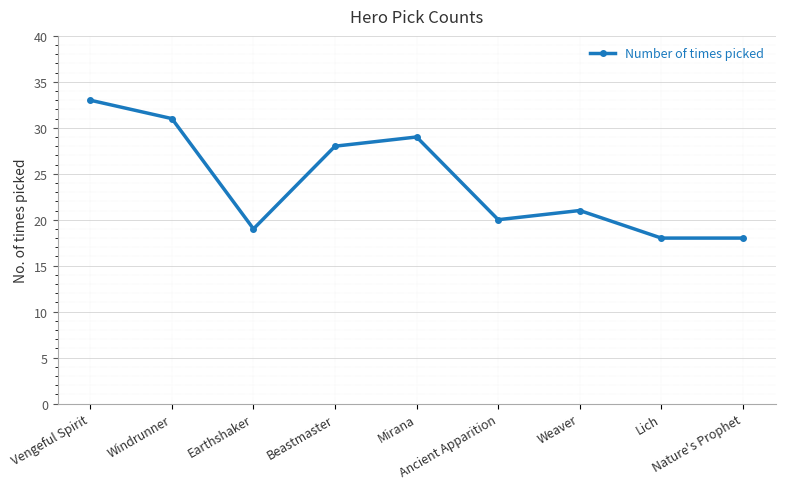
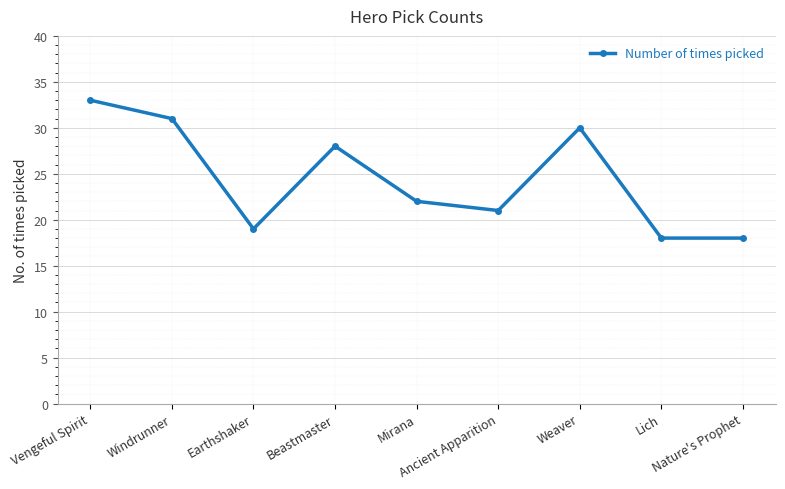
  {
    "Vengeful Spirit": 33,
    "Windrunner": 31,
    "Earthshaker": 19,
    "Beastmaster": 28,
-   "Mirana": 29,
-   "Ancient Apparition": 20,
-   "Weaver": 21,
+   "Mirana": 22,
+   "Ancient Apparition": 21,
+   "Weaver": 30,
    "Lich": 18,
    "Nature's Prophet": 18
  }
